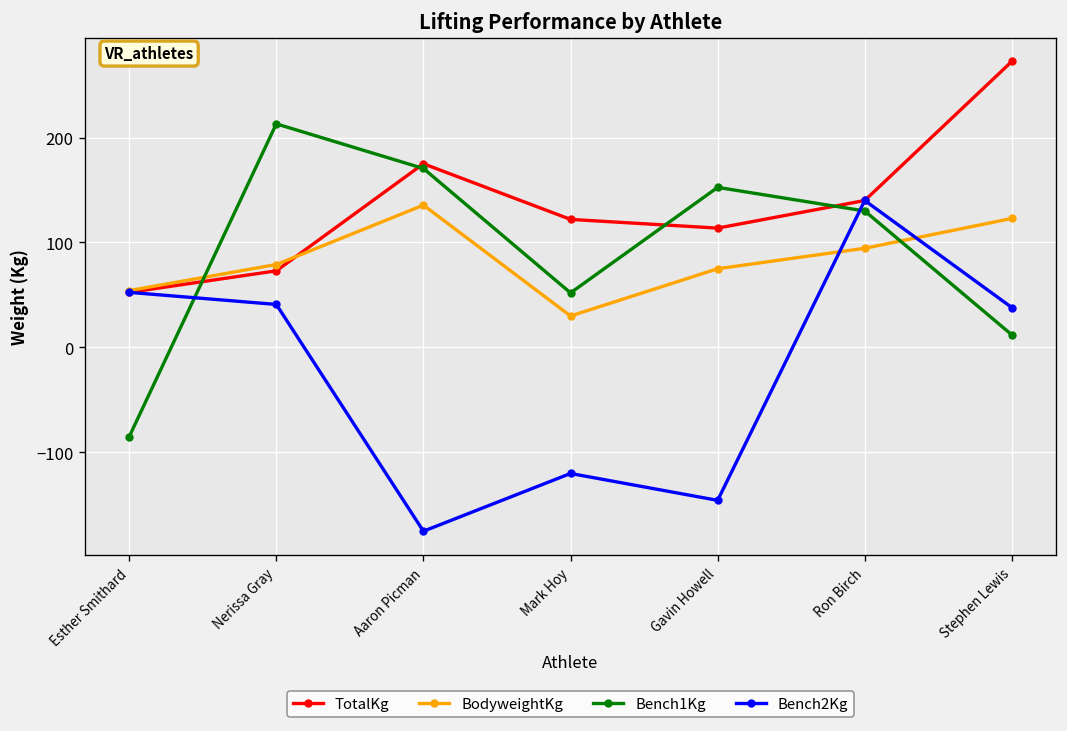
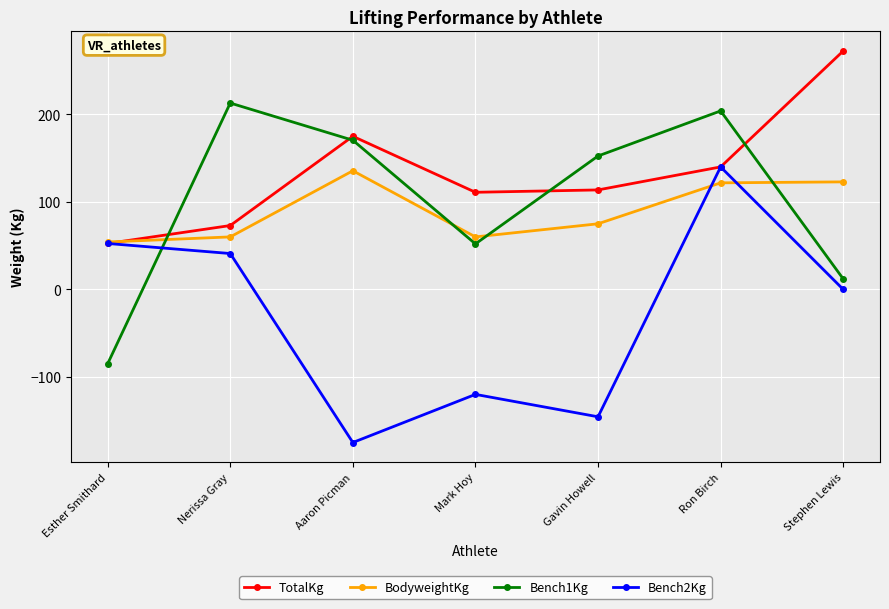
  {
    "TotalKg": {
      "Nerissa Gray": 70,
      "Aaron Picman": 180,
-     "Mark Hoy": 120,
+     "Mark Hoy": 110,
      "Gavin Howell": 110,
      "Stephen Lewis": 270
    },
    "BodyweightKg": {
-     "Nerissa Gray": 80,
+     "Nerissa Gray": 60,
      "Aaron Picman": 140,
-     "Mark Hoy": 30,
+     "Mark Hoy": 60,
      "Gavin Howell": 80,
-     "Ron Birch": 90,
+     "Ron Birch": 120,
      "Stephen Lewis": 120
    },
    "Bench1Kg": {
      "Esther Smithard": -90,
      "Nerissa Gray": 210,
      "Aaron Picman": 170,
      "Mark Hoy": 50,
      "Gavin Howell": 150,
-     "Ron Birch": 130,
+     "Ron Birch": 200,
      "Stephen Lewis": 10
    },
    "Bench2Kg": {
      "Nerissa Gray": 40,
      "Aaron Picman": -180,
      "Mark Hoy": -120,
      "Gavin Howell": -150,
-     "Stephen Lewis": 40
+     "Stephen Lewis": 0
    }
  }
